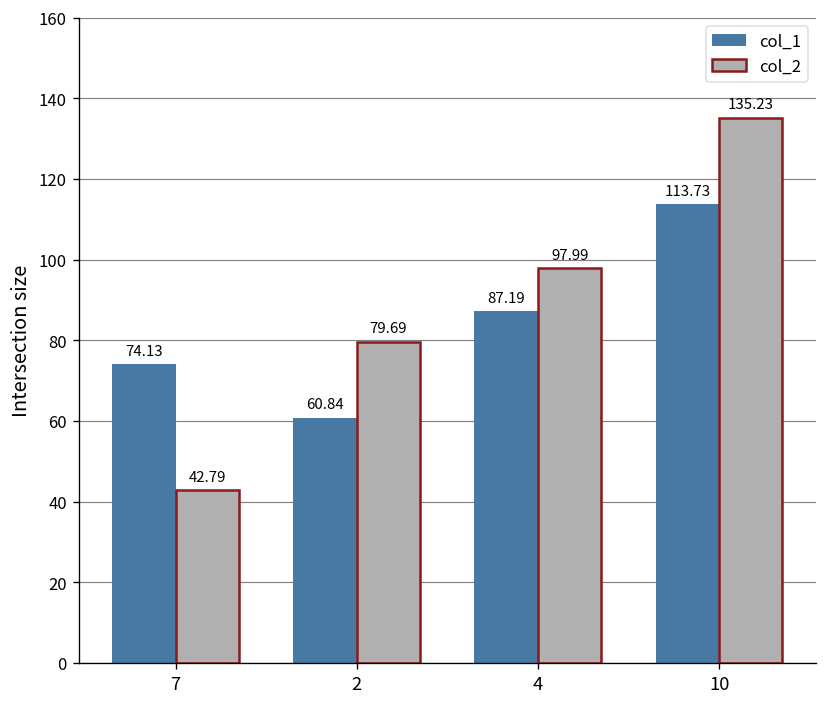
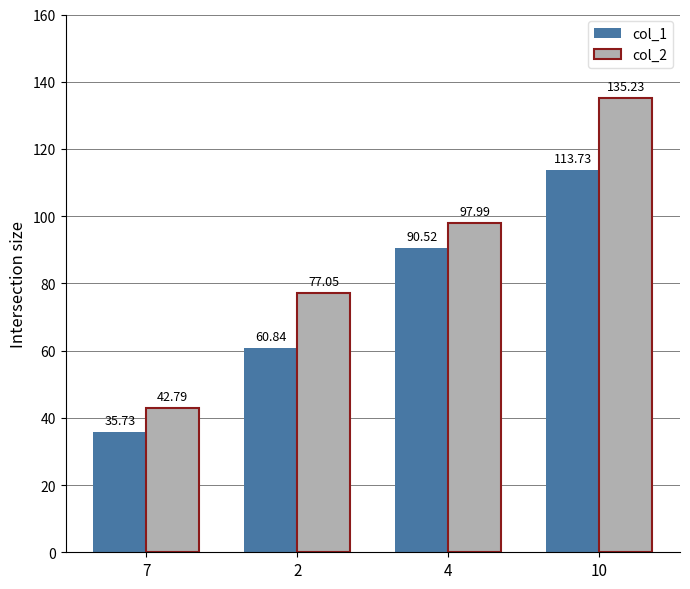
  {
    "col_1": {
-     "7": 74.13,
+     "7": 35.73,
      "2": 60.84,
-     "4": 87.19,
+     "4": 90.52,
      "10": 113.73
    },
    "col_2": {
      "7": 42.79,
-     "2": 79.69,
+     "2": 77.05,
      "4": 97.99,
      "10": 135.23
    }
  }
